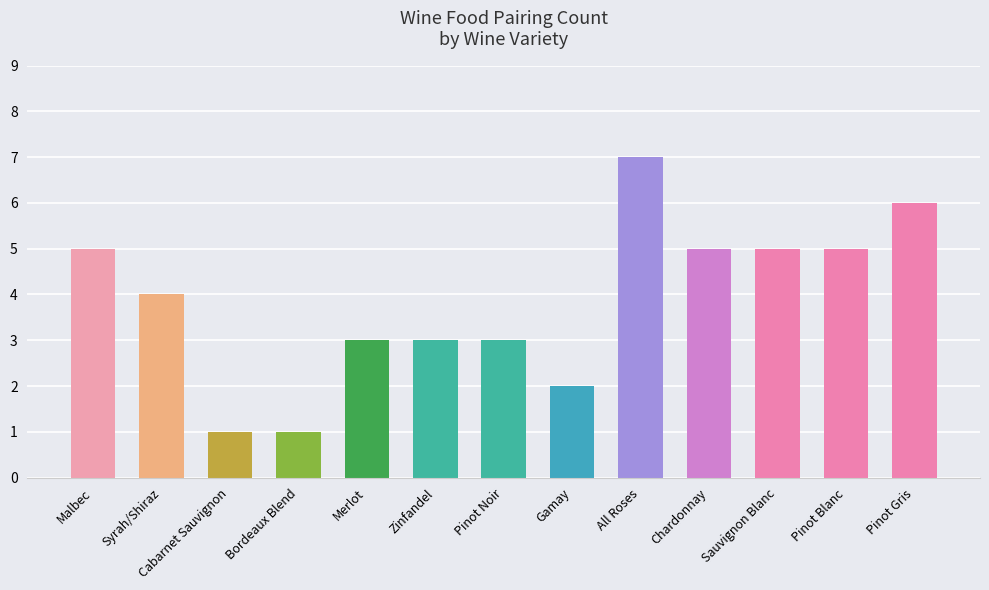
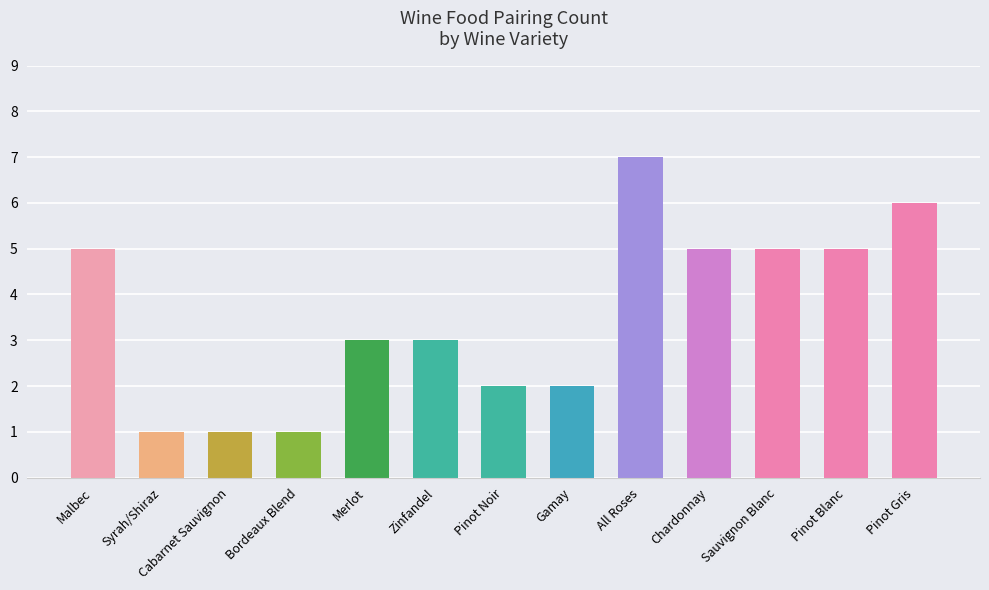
  {
    "Malbec": 5,
-   "Syrah/Shiraz": 4,
+   "Syrah/Shiraz": 1,
    "Cabarnet Sauvignon": 1,
    "Bordeaux Blend": 1,
    "Merlot": 3,
    "Zinfandel": 3,
-   "Pinot Noir": 3,
+   "Pinot Noir": 2,
    "Gamay": 2,
    "All Roses": 7,
    "Chardonnay": 5,
    "Sauvignon Blanc": 5,
    "Pinot Blanc": 5,
    "Pinot Gris": 6
  }
